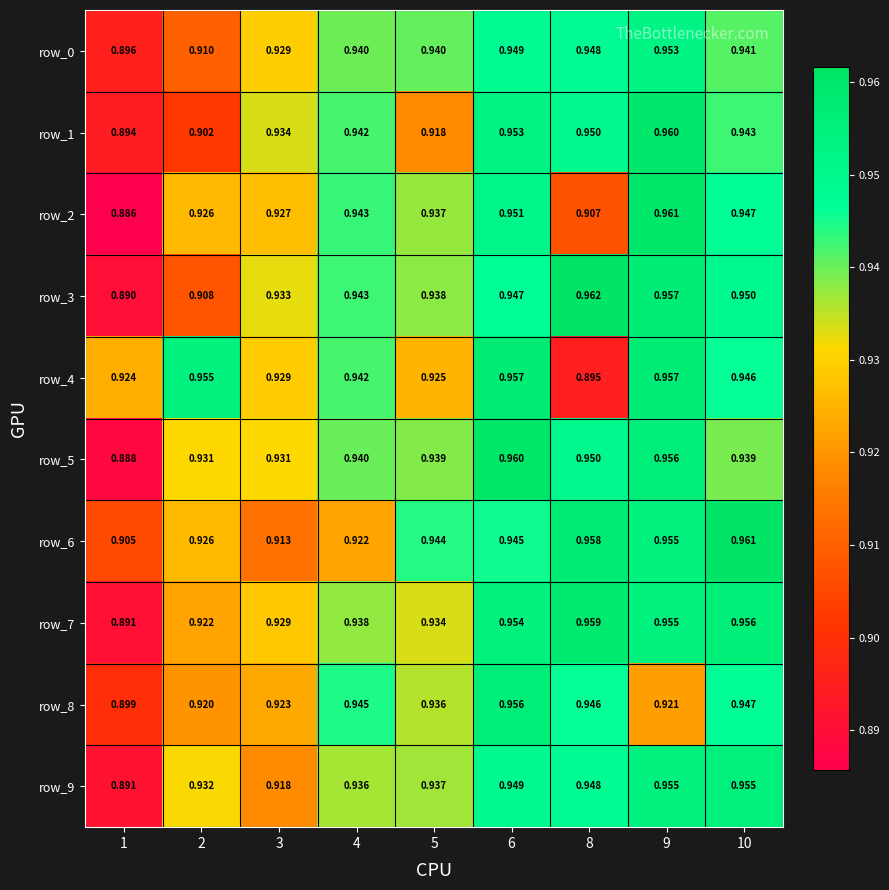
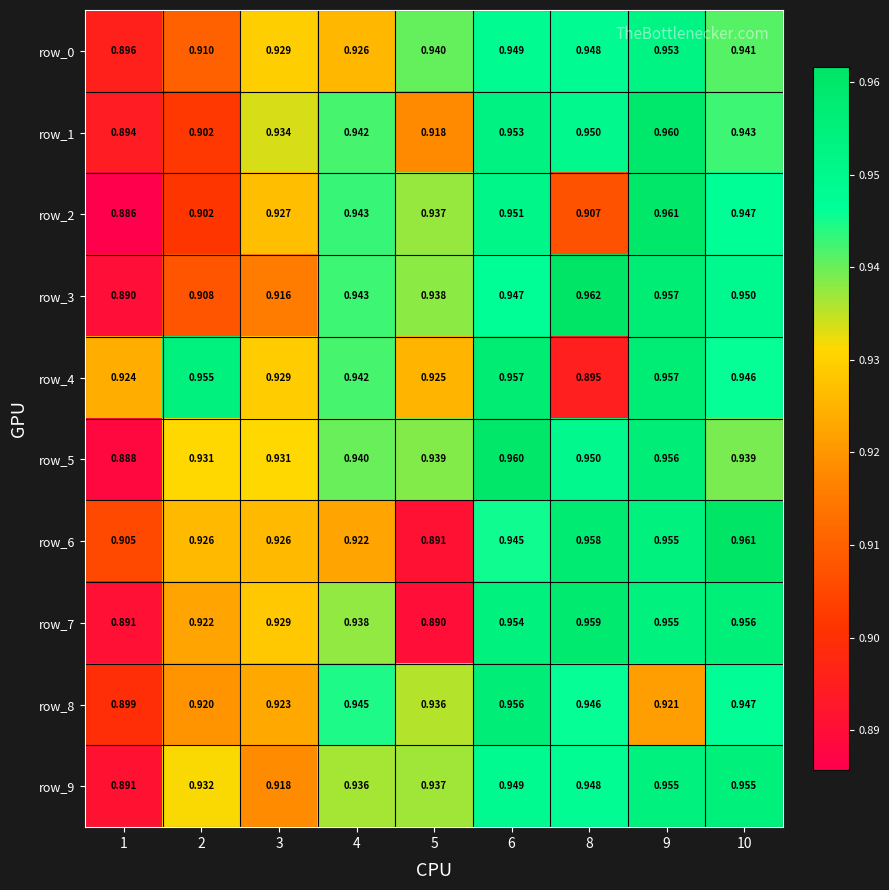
  {
    "row_0": {
      "1": 0.896,
      "2": 0.910,
      "3": 0.929,
-     "4": 0.940,
+     "4": 0.926,
      "5": 0.940,
      "6": 0.949,
      "8": 0.948,
      "10": 0.941
    },
    "row_1": {
      "1": 0.894,
      "2": 0.902,
      "3": 0.934,
      "4": 0.942,
      "5": 0.918,
      "6": 0.953,
      "8": 0.950,
      "9": 0.960,
      "10": 0.943
    },
    "row_2": {
      "1": 0.886,
-     "2": 0.926,
+     "2": 0.902,
      "3": 0.927,
      "4": 0.943,
      "5": 0.937,
      "6": 0.951,
      "8": 0.907,
      "9": 0.961,
      "10": 0.947
    },
    "row_3": {
      "1": 0.890,
      "2": 0.908,
-     "3": 0.933,
+     "3": 0.916,
      "4": 0.943,
      "5": 0.938,
      "6": 0.947,
      "8": 0.962,
      "9": 0.957,
      "10": 0.950
    },
    "row_4": {
      "1": 0.924,
      "2": 0.955,
      "3": 0.929,
      "4": 0.942,
      "5": 0.925,
      "6": 0.957,
      "8": 0.895,
      "9": 0.957,
      "10": 0.946
    },
    "row_5": {
      "1": 0.888,
      "2": 0.931,
      "3": 0.931,
      "4": 0.940,
      "5": 0.939,
      "6": 0.960,
      "8": 0.950,
      "9": 0.956,
      "10": 0.939
    },
    "row_6": {
      "1": 0.905,
      "2": 0.926,
-     "3": 0.913,
+     "3": 0.926,
      "4": 0.922,
-     "5": 0.944,
+     "5": 0.891,
      "6": 0.945,
      "8": 0.958,
      "9": 0.955,
      "10": 0.961
    },
    "row_7": {
      "1": 0.891,
      "2": 0.922,
      "3": 0.929,
      "4": 0.938,
-     "5": 0.934,
+     "5": 0.890,
      "6": 0.954,
      "8": 0.959,
      "9": 0.955,
      "10": 0.956
    },
    "row_8": {
      "1": 0.899,
      "2": 0.920,
      "3": 0.923,
      "4": 0.945,
      "5": 0.936,
      "6": 0.956,
      "8": 0.946,
      "9": 0.921,
      "10": 0.947
    },
    "row_9": {
      "1": 0.891,
      "2": 0.932,
      "3": 0.918,
      "4": 0.936,
      "5": 0.937,
      "6": 0.949,
      "8": 0.948,
      "9": 0.955,
      "10": 0.955
    }
  }
